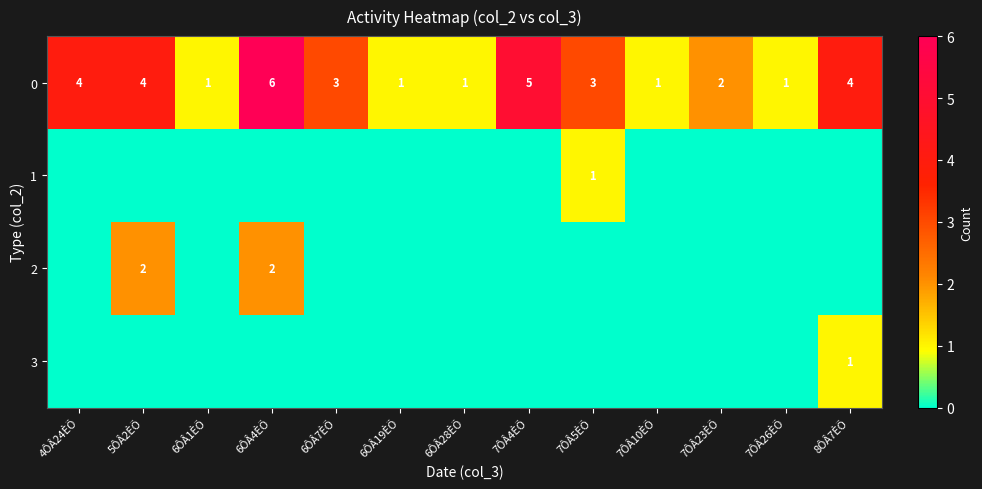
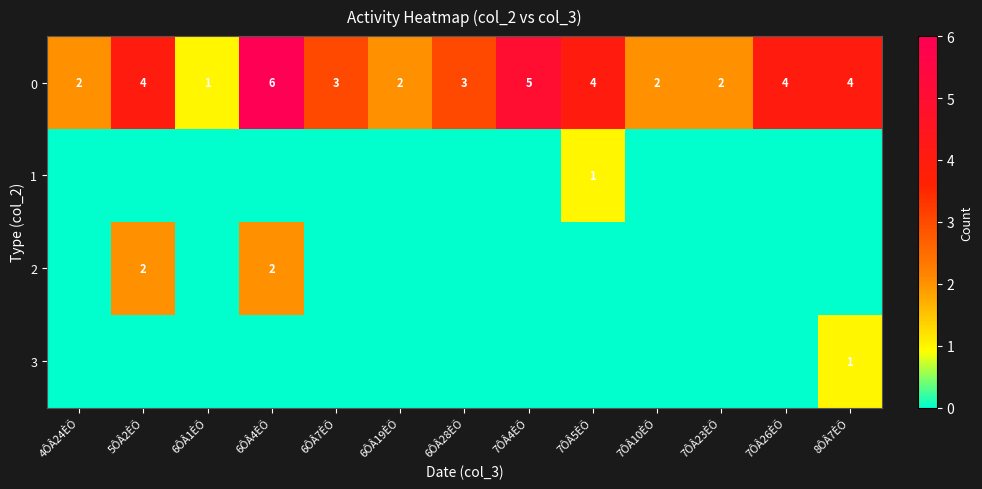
  {
    "0": {
-     "4ÔÂ24ÈÕ": 4,
+     "4ÔÂ24ÈÕ": 2,
      "5ÔÂ2ÈÕ": 4,
      "6ÔÂ1ÈÕ": 1,
      "6ÔÂ4ÈÕ": 6,
      "6ÔÂ7ÈÕ": 3,
-     "6ÔÂ19ÈÕ": 1,
-     "6ÔÂ28ÈÕ": 1,
+     "6ÔÂ19ÈÕ": 2,
+     "6ÔÂ28ÈÕ": 3,
      "7ÔÂ4ÈÕ": 5,
-     "7ÔÂ5ÈÕ": 3,
-     "7ÔÂ10ÈÕ": 1,
+     "7ÔÂ5ÈÕ": 4,
+     "7ÔÂ10ÈÕ": 2,
      "7ÔÂ23ÈÕ": 2,
-     "7ÔÂ26ÈÕ": 1,
+     "7ÔÂ26ÈÕ": 4,
      "8ÔÂ7ÈÕ": 4
    },
    "1": {
      "7ÔÂ5ÈÕ": 1
    },
    "2": {
      "5ÔÂ2ÈÕ": 2,
      "6ÔÂ4ÈÕ": 2
    },
    "3": {
      "8ÔÂ7ÈÕ": 1
    }
  }
